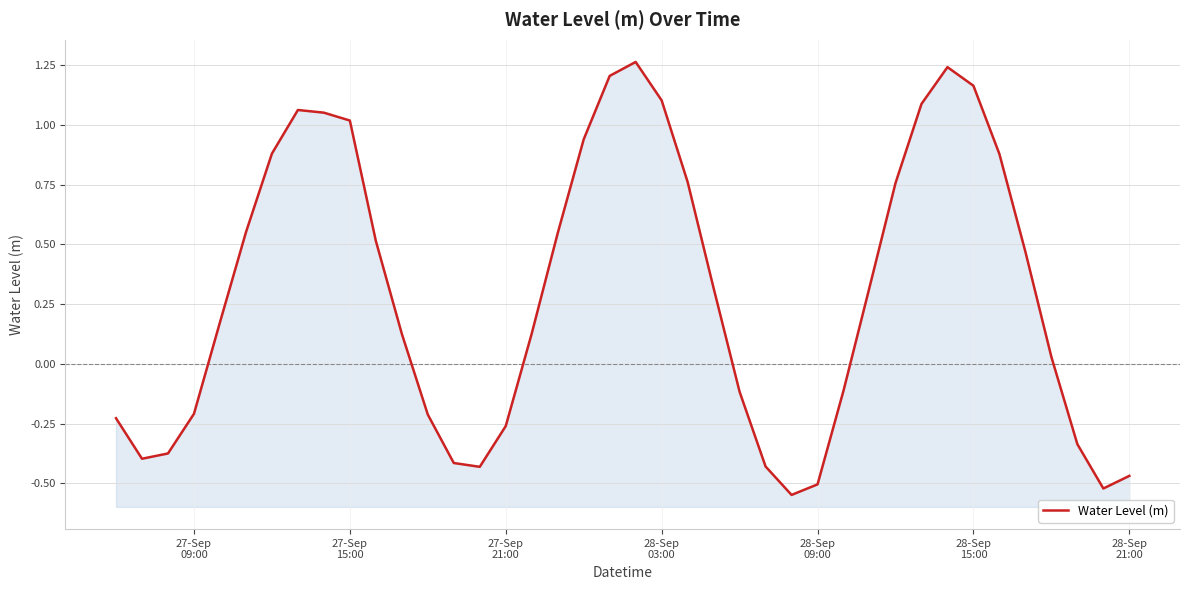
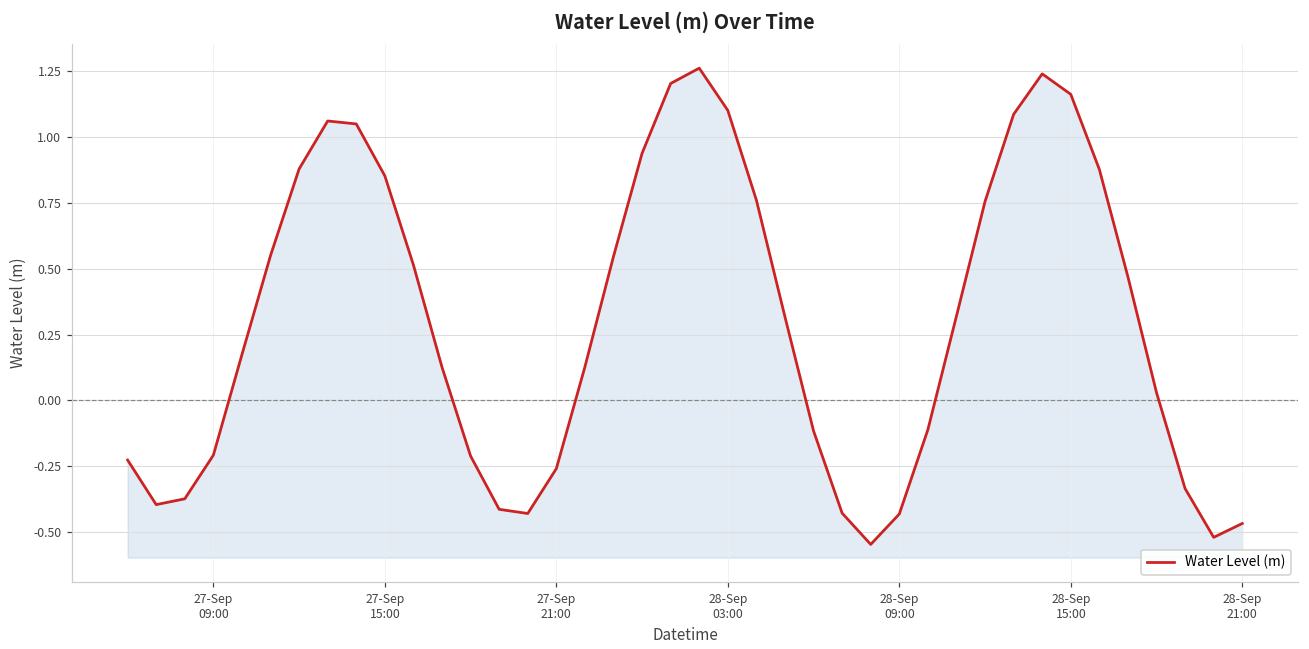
  {
    "27-Sep 09:00": -0.21,
-   "27-Sep 15:00": 1.02,
+   "27-Sep 15:00": 0.85,
    "27-Sep 21:00": -0.26,
    "28-Sep 03:00": 1.10,
-   "28-Sep 09:00": -0.50,
+   "28-Sep 09:00": -0.43,
    "28-Sep 15:00": 1.16,
    "28-Sep 21:00": -0.47
  }
